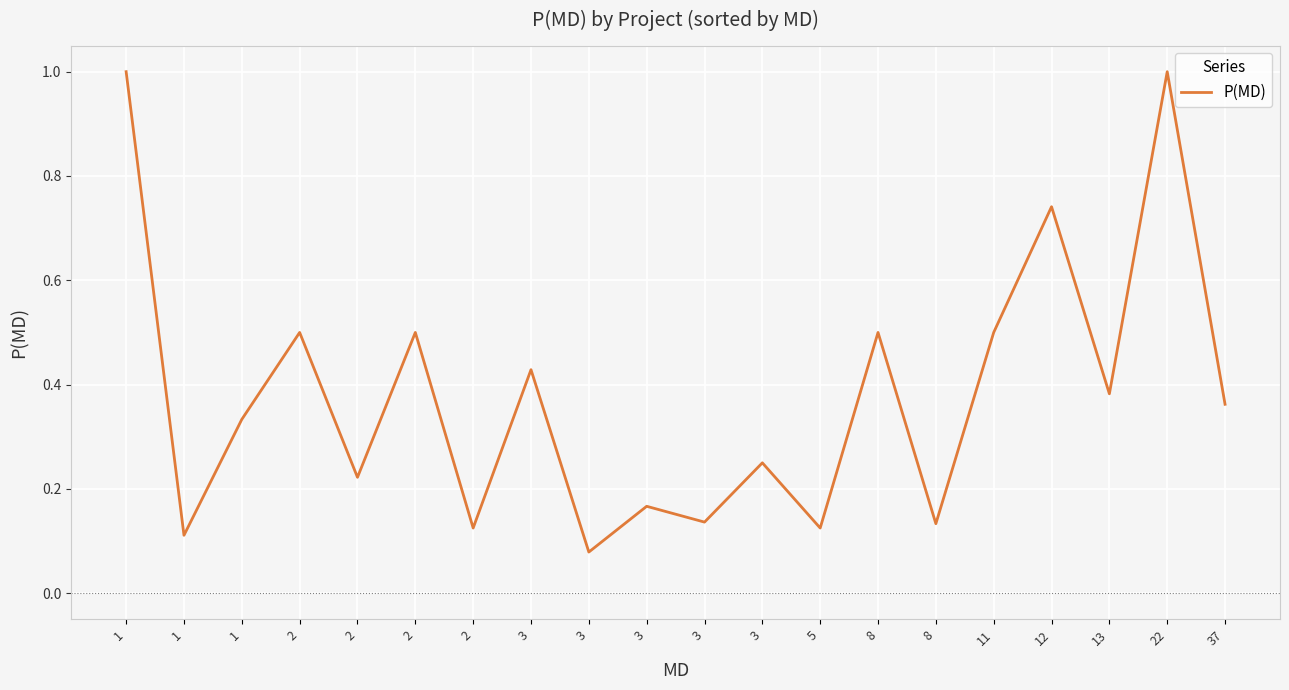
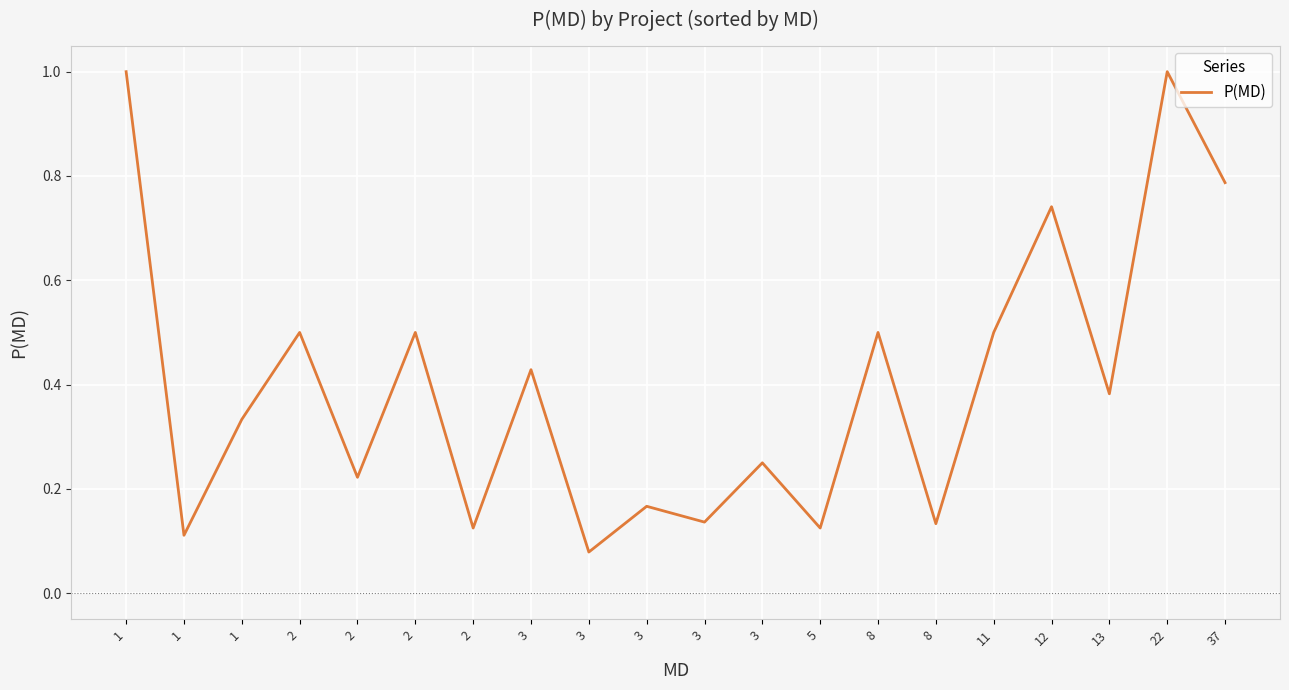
  {
    "5": 0.13,
    "11": 0.50,
    "12": 0.74,
    "13": 0.38,
    "22": 1.00,
-   "37": 0.36
+   "37": 0.79
  }
